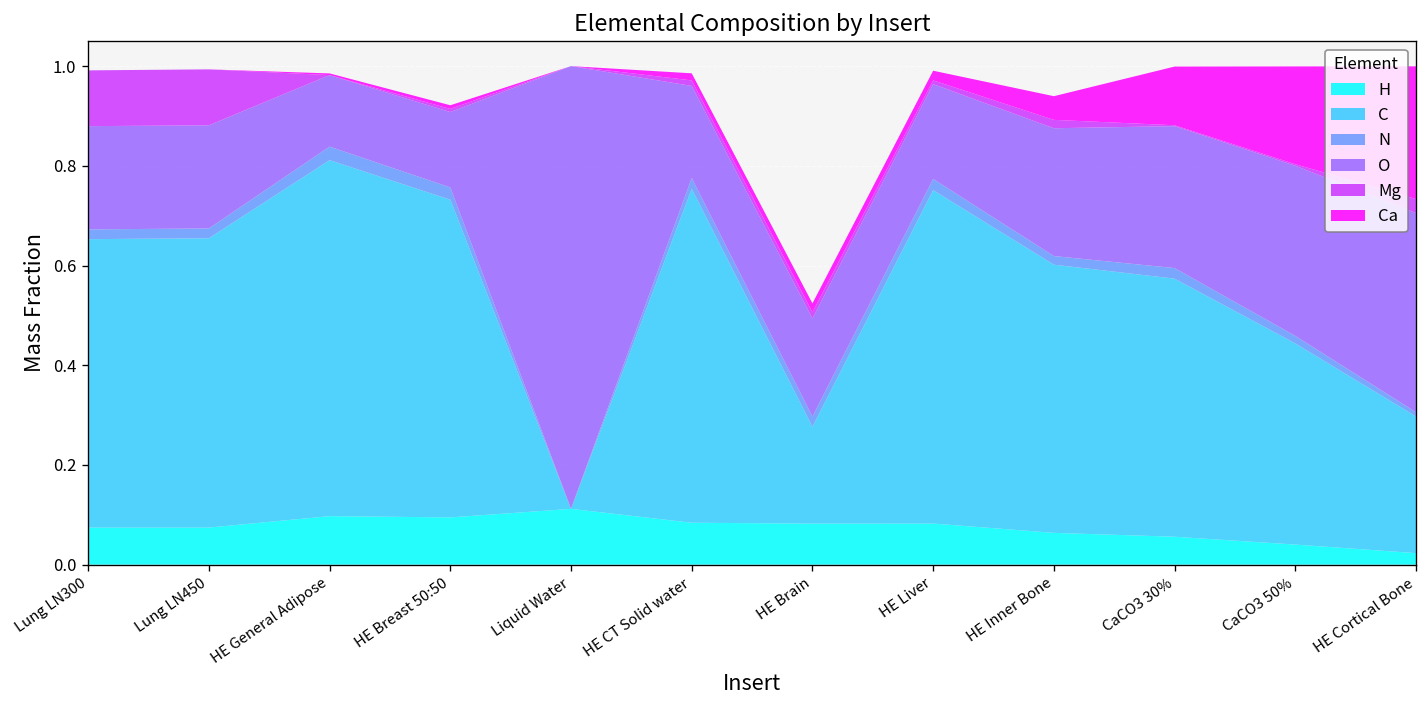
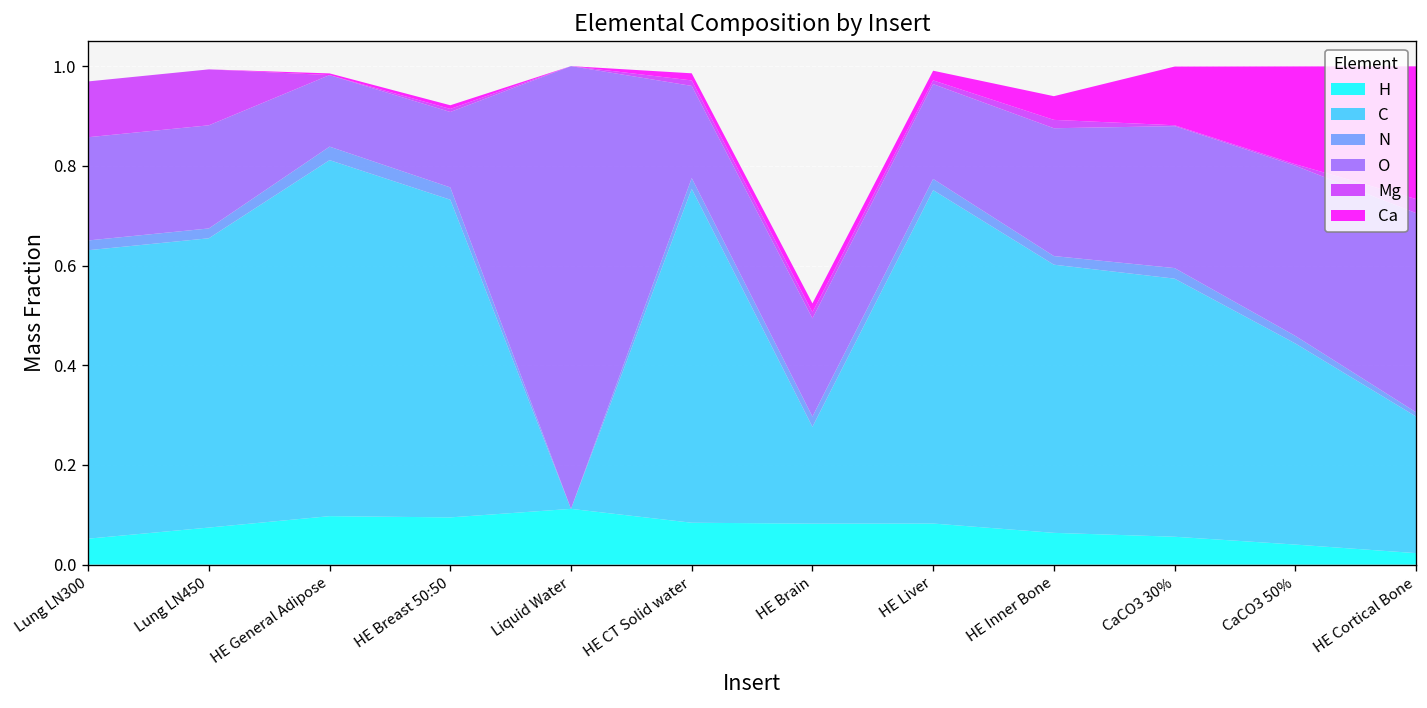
  {
    "H": {
-     "Lung LN300": 0.07,
+     "Lung LN300": 0.05,
      "Lung LN450": 0.07,
      "HE General Adipose": 0.10,
      "HE Breast 50:50": 0.09,
      "HE CT Solid water": 0.08,
      "HE Brain": 0.08,
      "HE Liver": 0.08,
      "HE Inner Bone": 0.06,
      "CaCO3 30%": 0.06,
      "CaCO3 50%": 0.04,
      "HE Cortical Bone": 0.02
    },
    "C": {
      "Lung LN300": 0.58,
      "Lung LN450": 0.58,
      "HE General Adipose": 0.71,
      "HE Breast 50:50": 0.64,
      "HE CT Solid water": 0.67,
      "HE Brain": 0.19,
      "HE Liver": 0.67,
      "HE Inner Bone": 0.54,
      "CaCO3 30%": 0.52,
      "CaCO3 50%": 0.40,
      "HE Cortical Bone": 0.27
    },
    "N": {
      "Lung LN300": 0.02,
      "Lung LN450": 0.02,
      "HE General Adipose": 0.03,
      "HE Breast 50:50": 0.02,
      "HE CT Solid water": 0.02,
      "HE Brain": 0.02,
      "HE Liver": 0.02,
      "HE Inner Bone": 0.02,
      "CaCO3 30%": 0.02,
      "CaCO3 50%": 0.02,
      "HE Cortical Bone": 0.01
    },
    "O": {
      "Lung LN300": 0.21,
      "Lung LN450": 0.21,
      "HE CT Solid water": 0.18,
      "HE Brain": 0.20,
      "HE Liver": 0.19,
      "HE Inner Bone": 0.26,
      "HE Cortical Bone": 0.40
    },
    "Mg": {
      "HE CT Solid water": 0.01,
      "HE Brain": 0.01,
      "HE Liver": 0.01,
      "HE Inner Bone": 0.02,
      "HE Cortical Bone": 0.03
    },
    "Ca": {
      "HE Breast 50:50": 0.01,
      "HE CT Solid water": 0.01,
      "HE Brain": 0.02,
      "HE Liver": 0.02,
      "HE Inner Bone": 0.05,
      "CaCO3 30%": 0.12,
      "CaCO3 50%": 0.20,
      "HE Cortical Bone": 0.27
    }
  }
